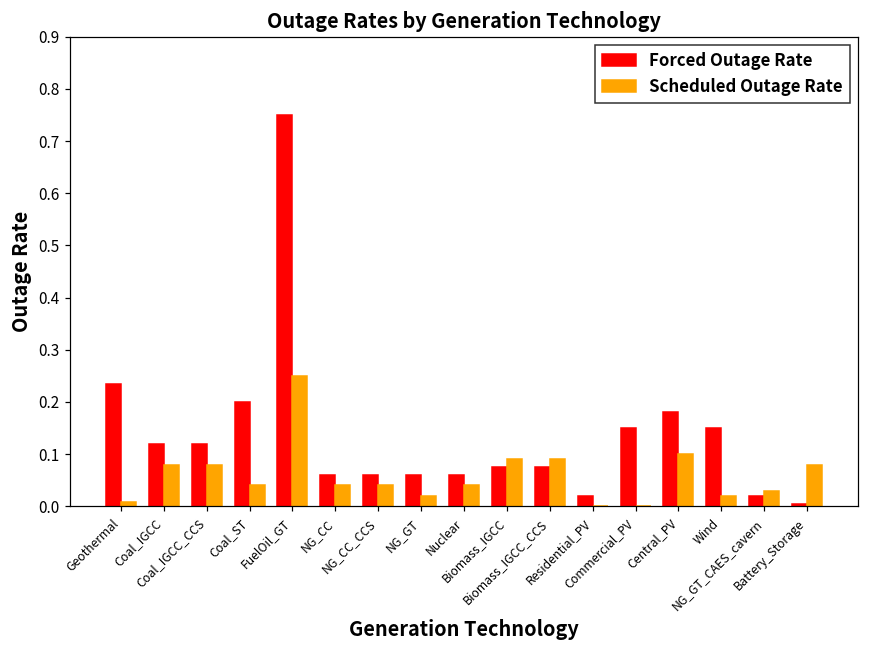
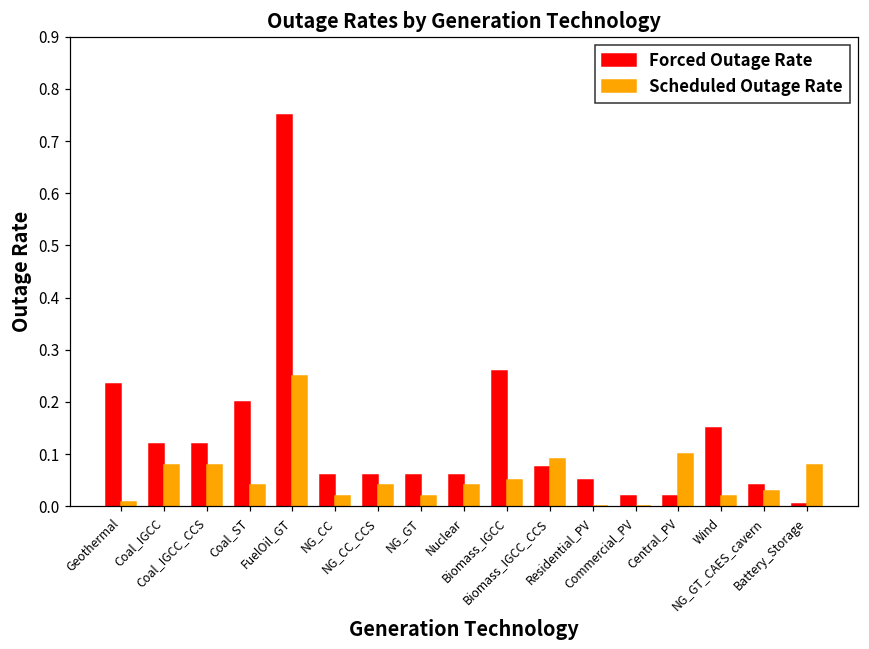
  {
    "Forced Outage Rate": {
      "Geothermal": 0.23,
      "Coal_IGCC": 0.12,
      "Coal_IGCC_CCS": 0.12,
      "Coal_ST": 0.20,
      "FuelOil_GT": 0.75,
      "NG_CC": 0.06,
      "NG_CC_CCS": 0.06,
      "NG_GT": 0.06,
      "Nuclear": 0.06,
-     "Biomass_IGCC": 0.08,
+     "Biomass_IGCC": 0.26,
      "Biomass_IGCC_CCS": 0.08,
-     "Residential_PV": 0.02,
-     "Commercial_PV": 0.15,
-     "Central_PV": 0.18,
+     "Residential_PV": 0.05,
+     "Commercial_PV": 0.02,
+     "Central_PV": 0.02,
      "Wind": 0.15,
-     "NG_GT_CAES_cavern": 0.02,
+     "NG_GT_CAES_cavern": 0.04,
      "Battery_Storage": 0.01
    },
    "Scheduled Outage Rate": {
      "Geothermal": 0.01,
      "Coal_IGCC": 0.08,
      "Coal_IGCC_CCS": 0.08,
      "Coal_ST": 0.04,
      "FuelOil_GT": 0.25,
-     "NG_CC": 0.04,
+     "NG_CC": 0.02,
      "NG_CC_CCS": 0.04,
      "NG_GT": 0.02,
      "Nuclear": 0.04,
-     "Biomass_IGCC": 0.09,
+     "Biomass_IGCC": 0.05,
      "Biomass_IGCC_CCS": 0.09,
      "Residential_PV": 0.00,
      "Commercial_PV": 0.00,
      "Central_PV": 0.10,
      "Wind": 0.02,
      "NG_GT_CAES_cavern": 0.03,
      "Battery_Storage": 0.08
    }
  }
